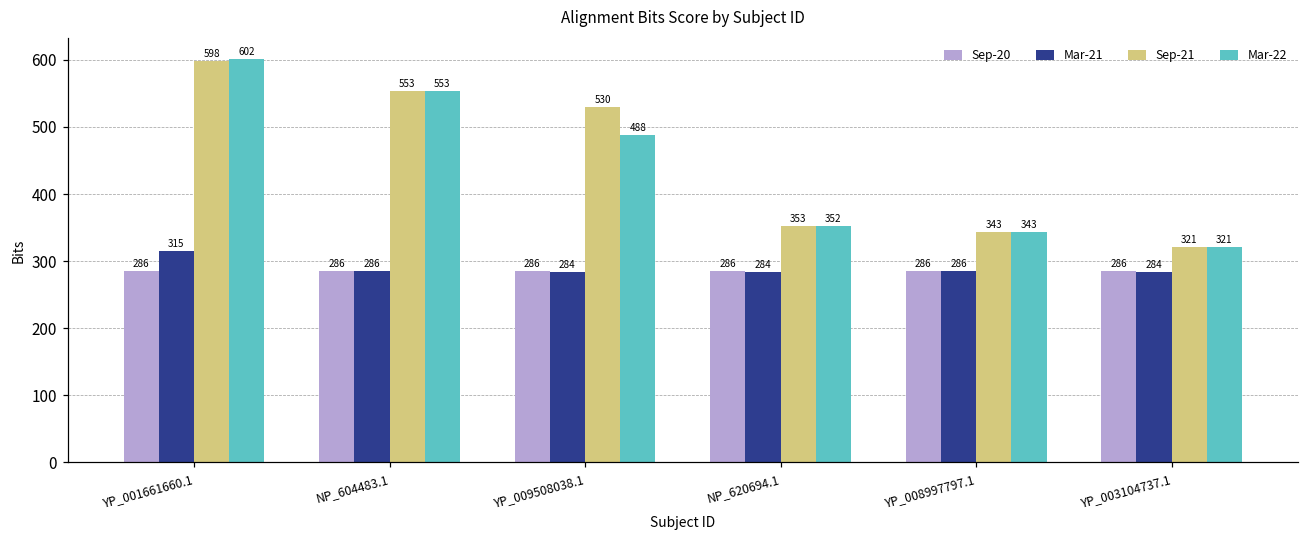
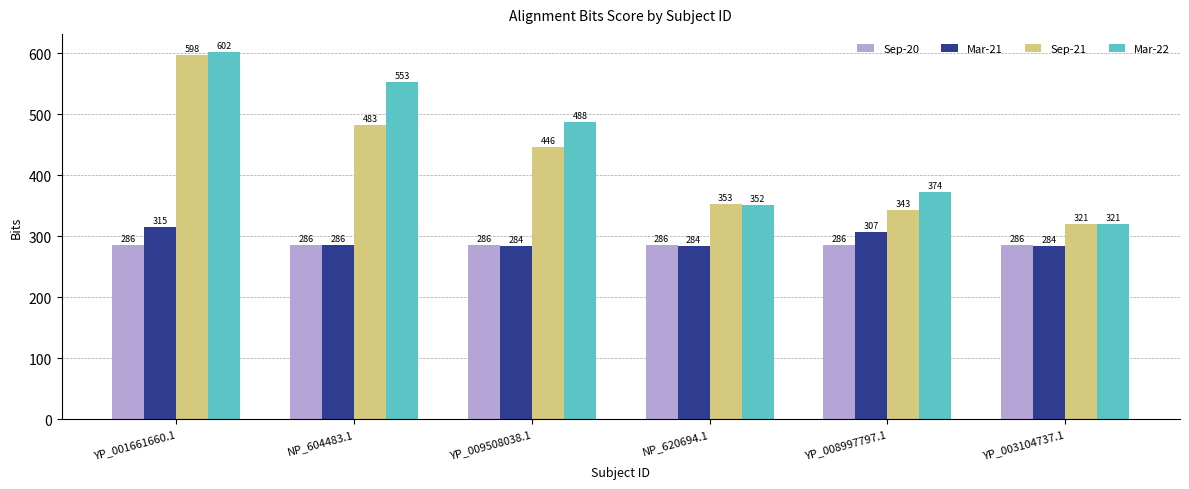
  {
    "Sep-20": {
      "YP_001661660.1": 286,
      "NP_604483.1": 286,
      "YP_009508038.1": 286,
      "NP_620694.1": 286,
      "YP_008997797.1": 286,
      "YP_003104737.1": 286
    },
    "Mar-21": {
      "YP_001661660.1": 315,
      "NP_604483.1": 286,
      "YP_009508038.1": 284,
      "NP_620694.1": 284,
-     "YP_008997797.1": 286,
+     "YP_008997797.1": 307,
      "YP_003104737.1": 284
    },
    "Sep-21": {
      "YP_001661660.1": 598,
-     "NP_604483.1": 553,
-     "YP_009508038.1": 530,
+     "NP_604483.1": 483,
+     "YP_009508038.1": 446,
      "NP_620694.1": 353,
      "YP_008997797.1": 343,
      "YP_003104737.1": 321
    },
    "Mar-22": {
      "YP_001661660.1": 602,
      "NP_604483.1": 553,
      "YP_009508038.1": 488,
      "NP_620694.1": 352,
-     "YP_008997797.1": 343,
+     "YP_008997797.1": 374,
      "YP_003104737.1": 321
    }
  }
